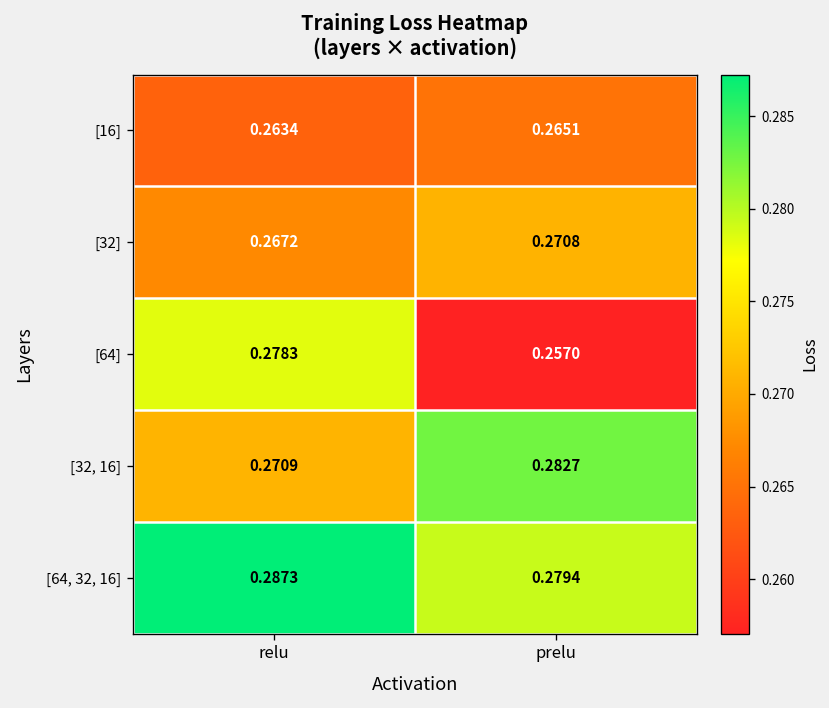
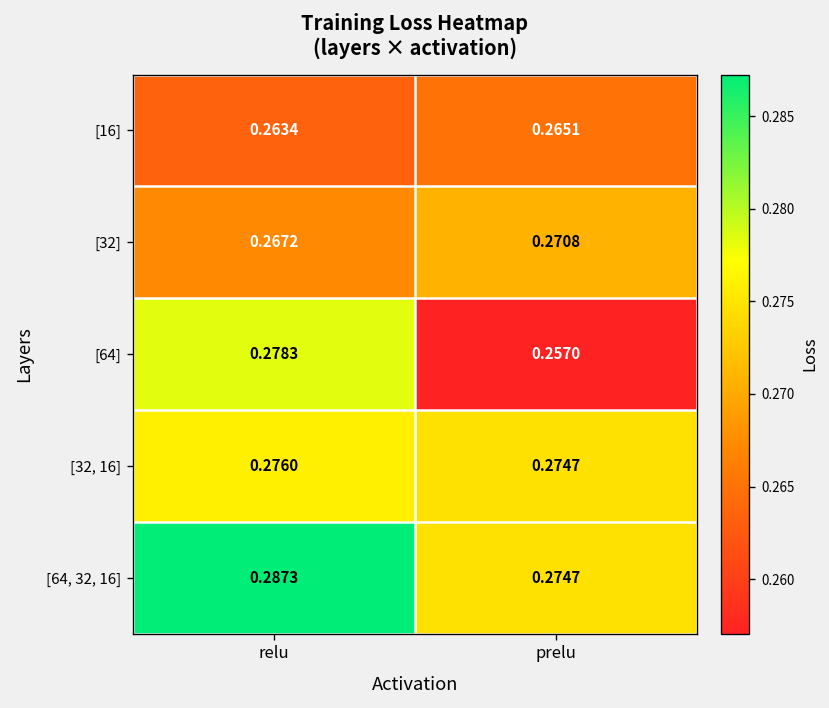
  {
    "[16]": {
      "relu": 0.2634,
      "prelu": 0.2651
    },
    "[32]": {
      "relu": 0.2672,
      "prelu": 0.2708
    },
    "[64]": {
      "relu": 0.2783,
      "prelu": 0.2570
    },
    "[32, 16]": {
-     "relu": 0.2709,
-     "prelu": 0.2827
+     "relu": 0.2760,
+     "prelu": 0.2747
    },
    "[64, 32, 16]": {
      "relu": 0.2873,
-     "prelu": 0.2794
+     "prelu": 0.2747
    }
  }
